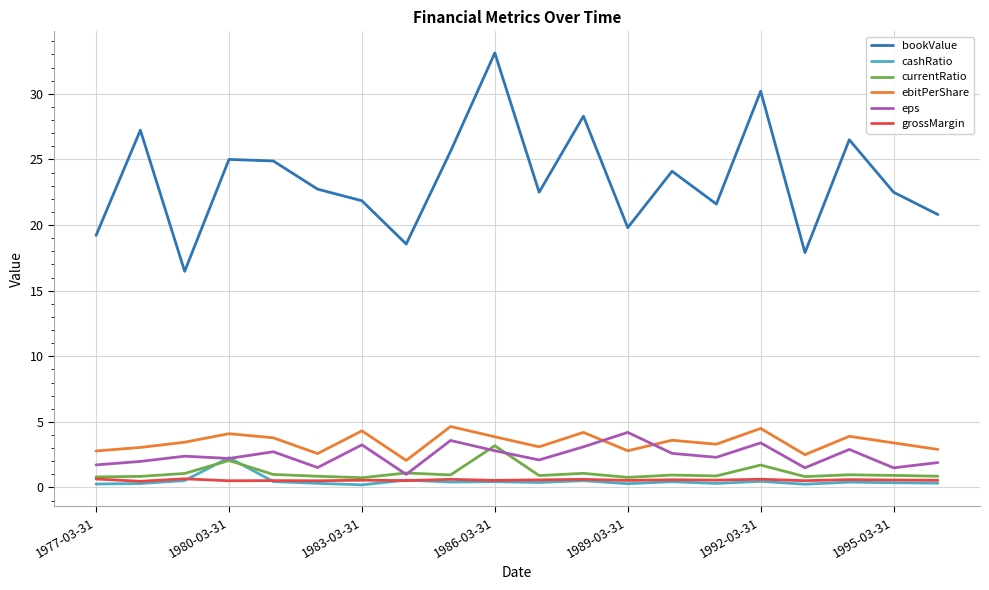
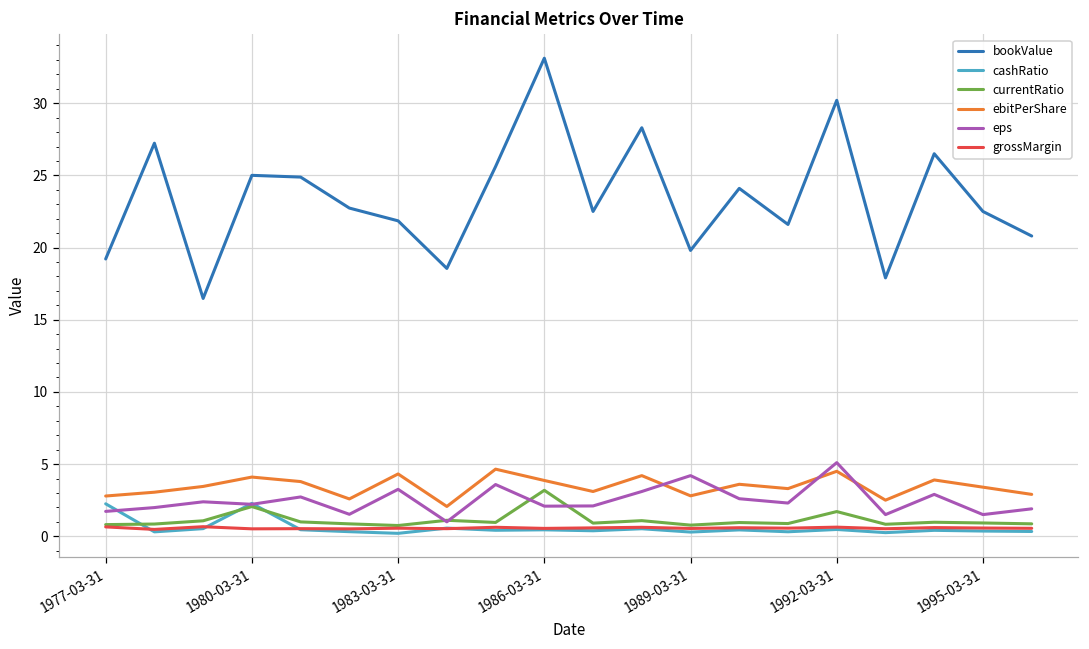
  {
    "bookValue": {
      "1977-03-31": 19.2,
      "1980-03-31": 25.0,
      "1983-03-31": 21.9,
      "1986-03-31": 33.1,
      "1989-03-31": 19.8,
      "1992-03-31": 30.2,
      "1995-03-31": 22.5
    },
    "cashRatio": {
-     "1977-03-31": 0.3,
+     "1977-03-31": 2.2,
      "1983-03-31": 0.2,
      "1989-03-31": 0.3,
      "1995-03-31": 0.4
    },
    "currentRatio": {
      "1986-03-31": 3.2,
      "1989-03-31": 0.8,
      "1992-03-31": 1.7,
      "1995-03-31": 0.9
    },
    "eps": {
      "1977-03-31": 1.7,
      "1983-03-31": 3.3,
-     "1986-03-31": 2.8,
+     "1986-03-31": 2.1,
      "1989-03-31": 4.2,
-     "1992-03-31": 3.4,
+     "1992-03-31": 5.1,
      "1995-03-31": 1.5
    }
  }
